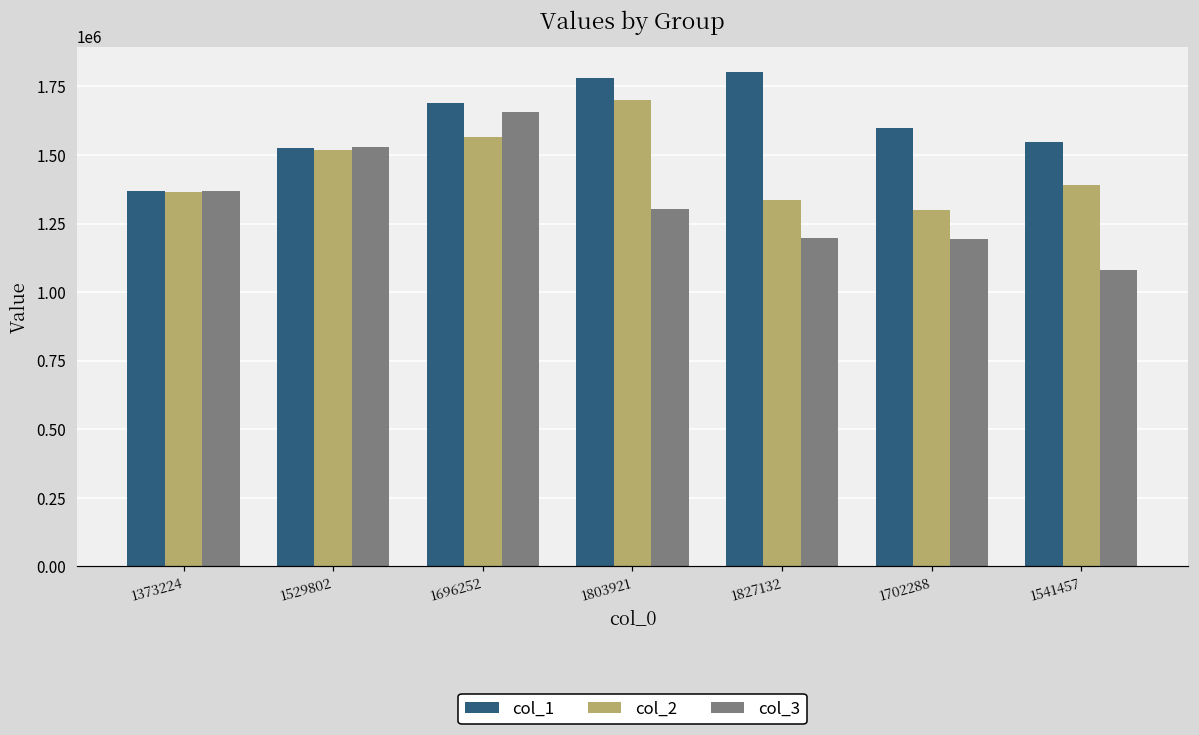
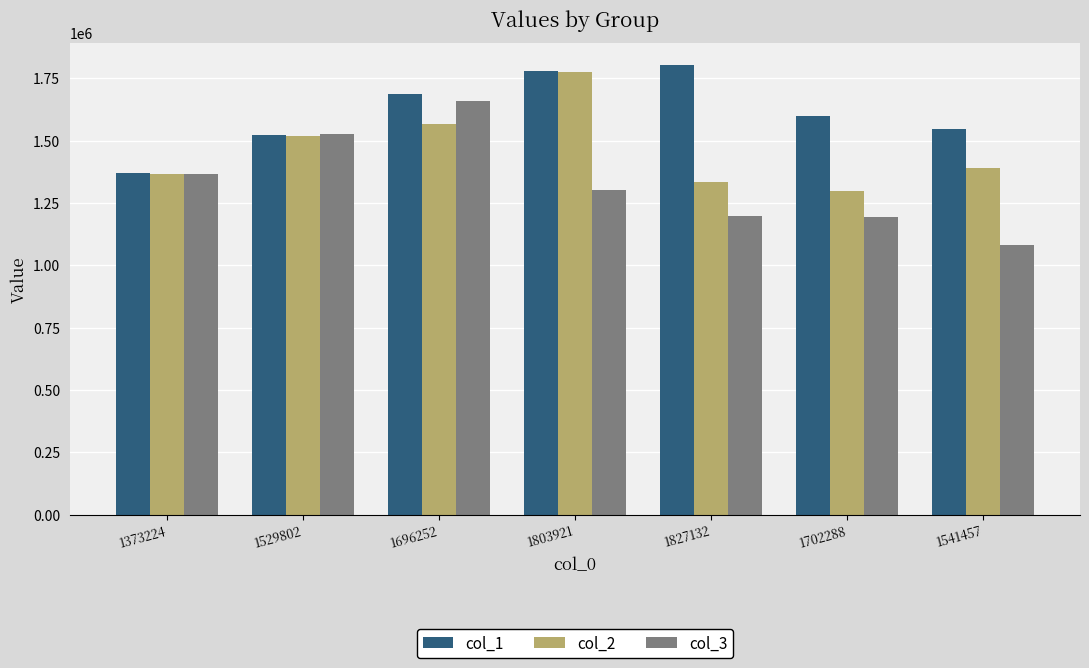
  {
    "col_1": {
      "1373224": 1370000,
      "1529802": 1520000,
      "1696252": 1690000,
      "1803921": 1780000,
      "1827132": 1800000,
      "1702288": 1600000,
      "1541457": 1550000
    },
    "col_2": {
      "1373224": 1370000,
      "1529802": 1520000,
      "1696252": 1570000,
-     "1803921": 1700000,
+     "1803921": 1780000,
      "1827132": 1340000,
      "1702288": 1300000,
      "1541457": 1390000
    },
    "col_3": {
      "1373224": 1370000,
      "1529802": 1530000,
      "1696252": 1660000,
      "1803921": 1300000,
      "1827132": 1200000,
      "1702288": 1190000,
      "1541457": 1080000
    }
  }
